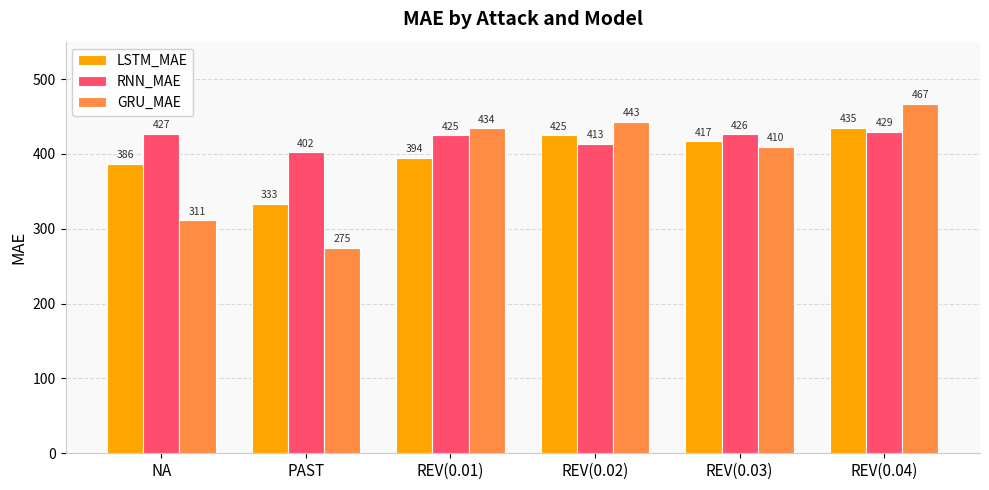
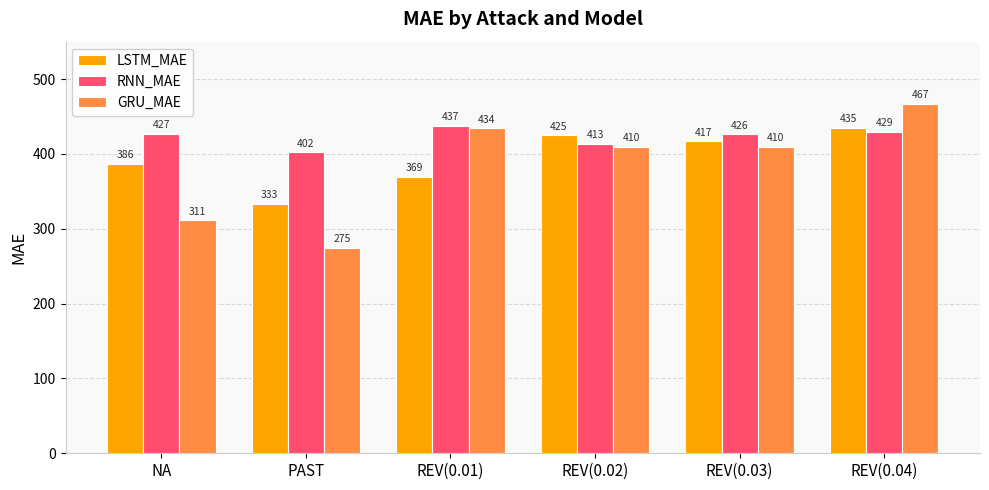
  {
    "LSTM_MAE": {
      "NA": 386,
      "PAST": 333,
-     "REV(0.01)": 394,
+     "REV(0.01)": 369,
      "REV(0.02)": 425,
      "REV(0.03)": 417,
      "REV(0.04)": 435
    },
    "RNN_MAE": {
      "NA": 427,
      "PAST": 402,
-     "REV(0.01)": 425,
+     "REV(0.01)": 437,
      "REV(0.02)": 413,
      "REV(0.03)": 426,
      "REV(0.04)": 429
    },
    "GRU_MAE": {
      "NA": 311,
      "PAST": 275,
      "REV(0.01)": 434,
-     "REV(0.02)": 443,
+     "REV(0.02)": 410,
      "REV(0.03)": 410,
      "REV(0.04)": 467
    }
  }
